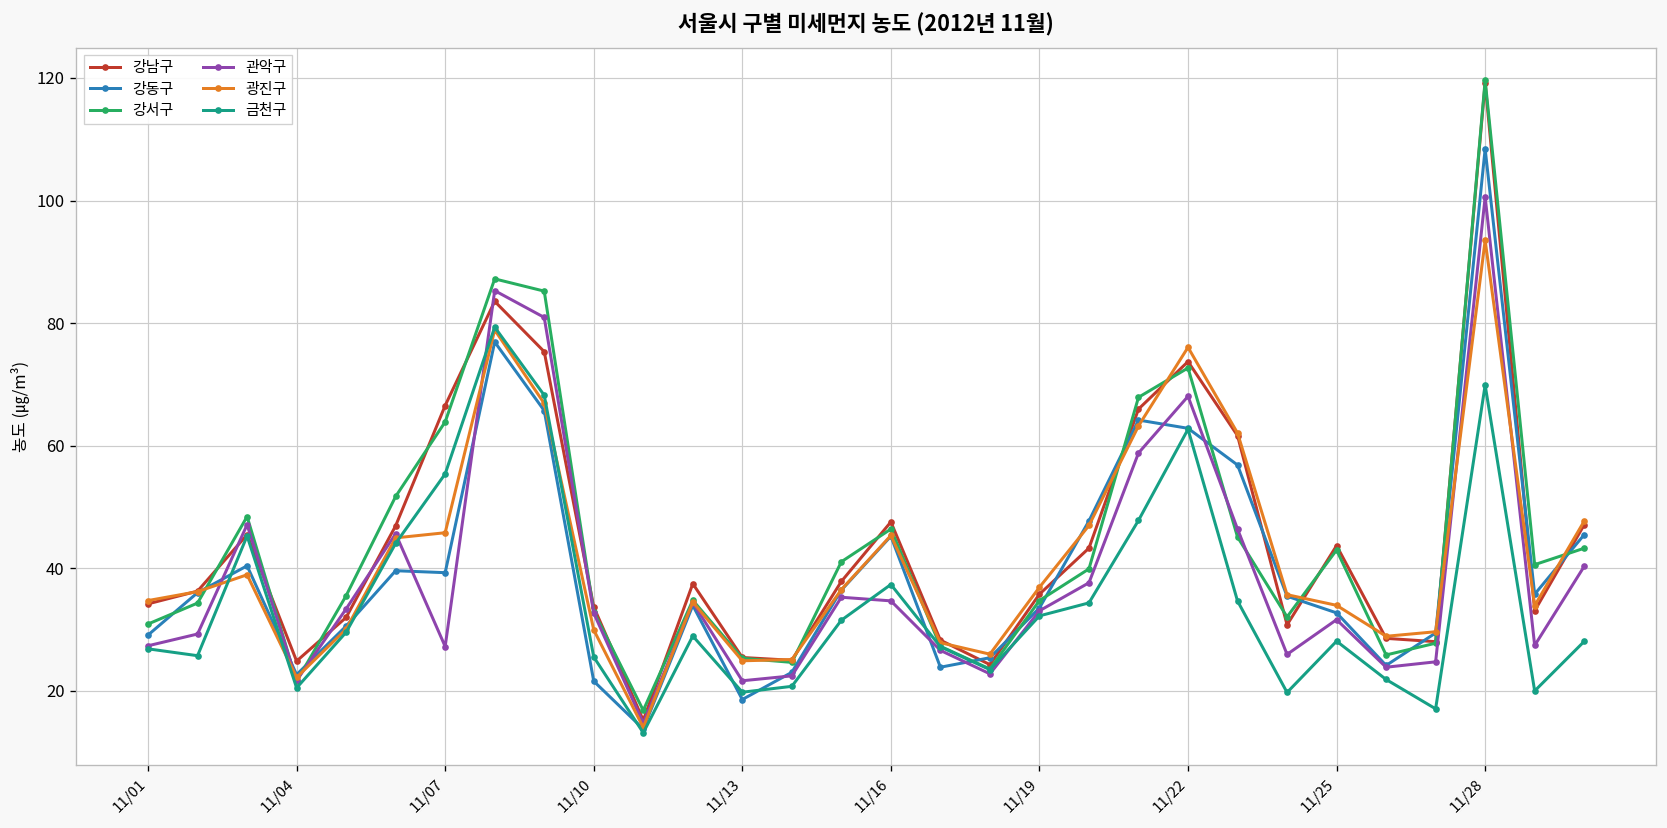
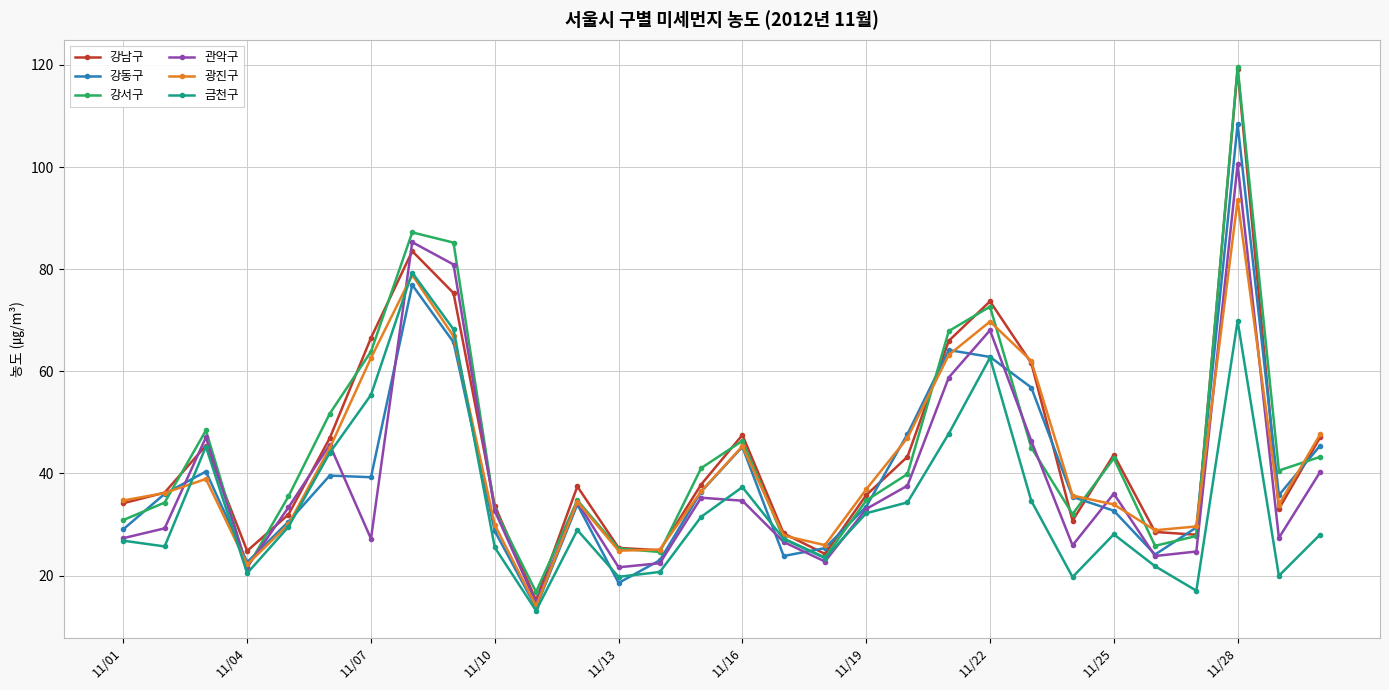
  {
    "강남구": {
      "11/01": 34,
      "11/04": 25,
      "11/07": 67,
      "11/10": 34,
      "11/16": 48,
      "11/19": 36,
      "11/22": 74,
      "11/25": 44
    },
    "강동구": {
      "11/01": 29,
      "11/07": 39,
-     "11/10": 22,
+     "11/10": 29,
      "11/13": 19,
      "11/25": 33,
      "11/28": 108
    },
    "관악구": {
      "11/01": 27,
      "11/07": 27,
      "11/13": 22,
      "11/16": 35,
      "11/22": 68,
-     "11/25": 32,
+     "11/25": 36,
      "11/28": 101
    },
    "광진구": {
      "11/01": 35,
-     "11/07": 46,
+     "11/07": 63,
      "11/10": 30,
      "11/19": 37,
-     "11/22": 76,
+     "11/22": 70,
      "11/25": 34,
      "11/28": 94
    }
  }
